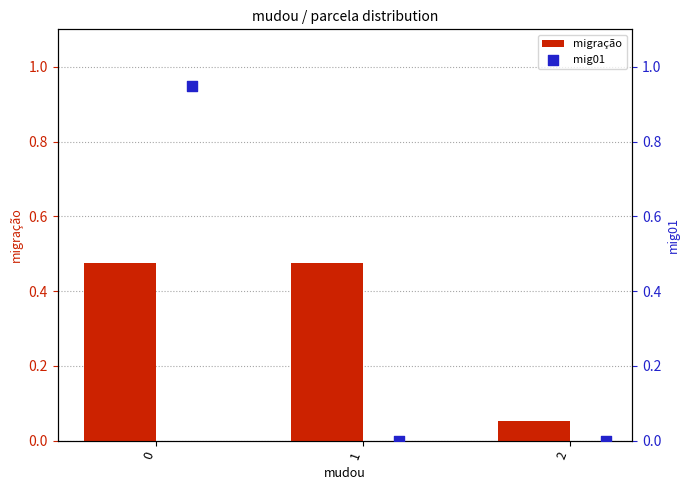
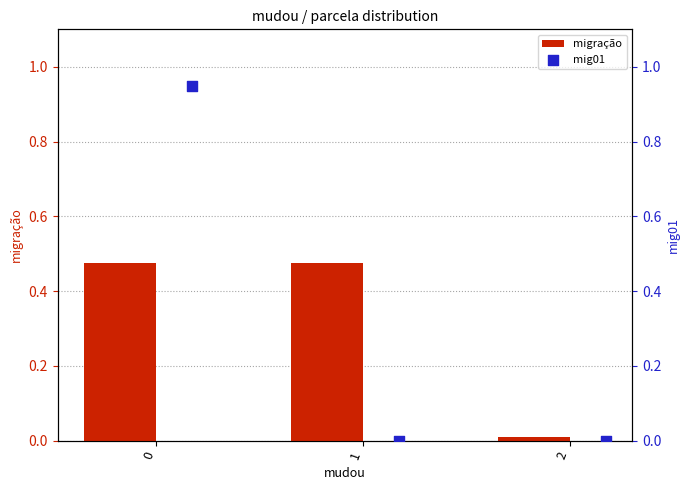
  {
    "migração": {
      "0": 0.47,
      "1": 0.47,
-     "2": 0.05
+     "2": 0.01
    }
  }
